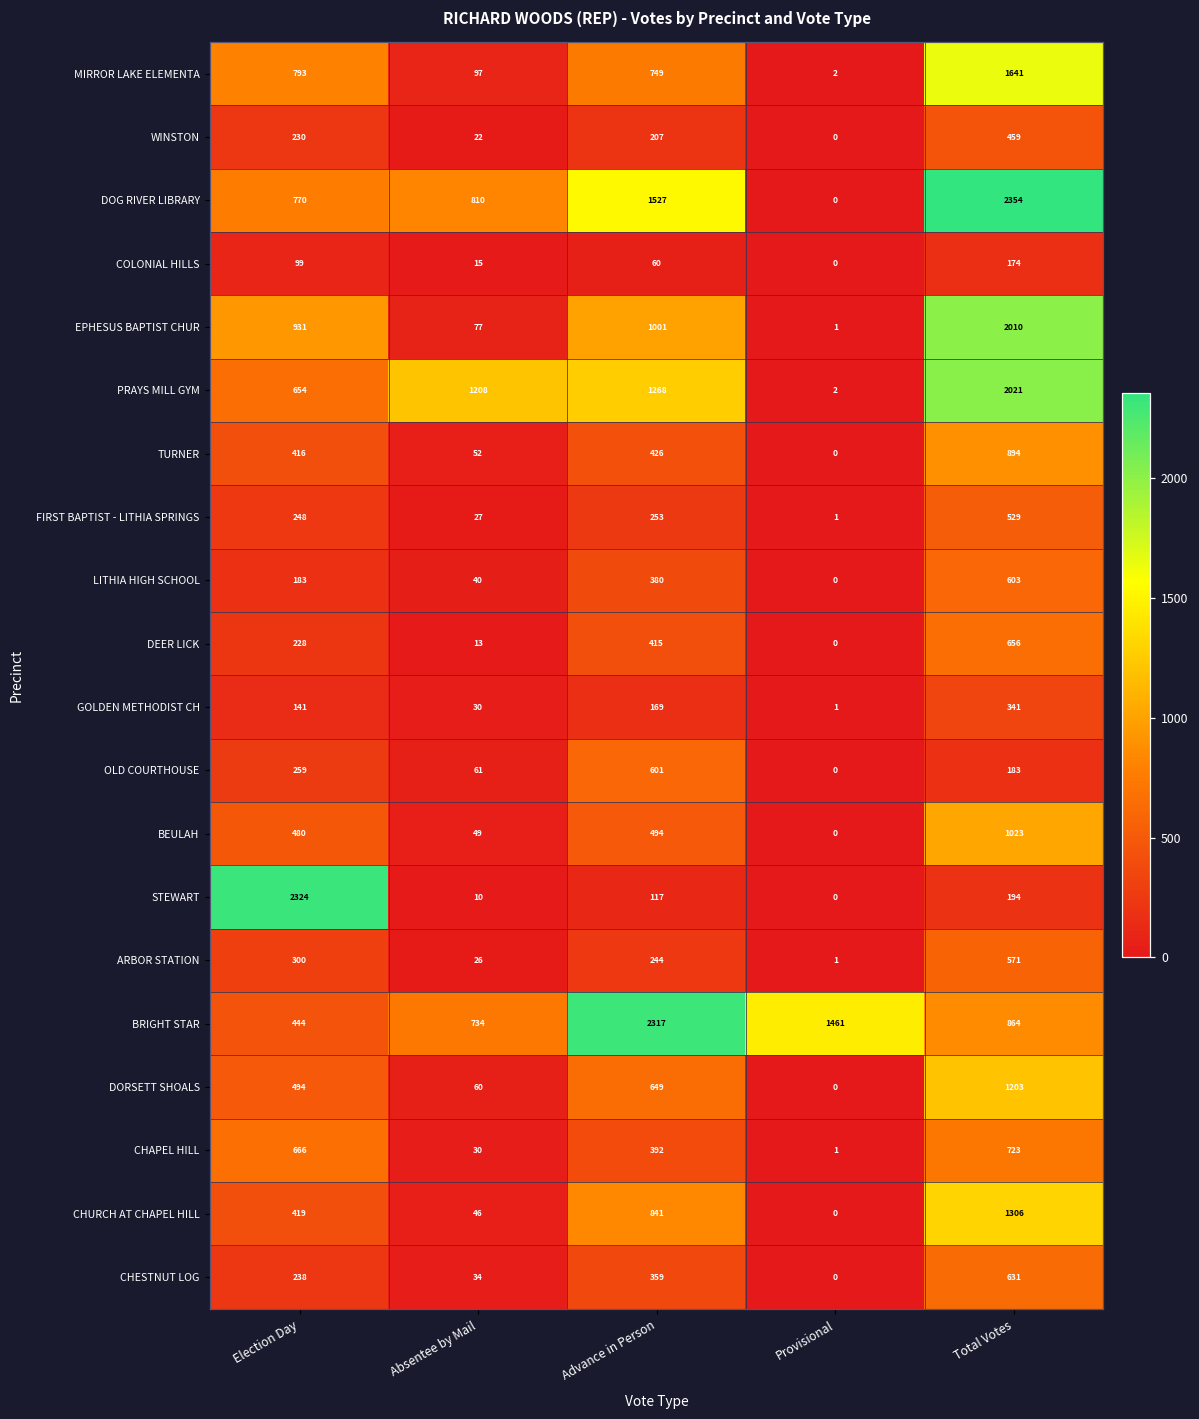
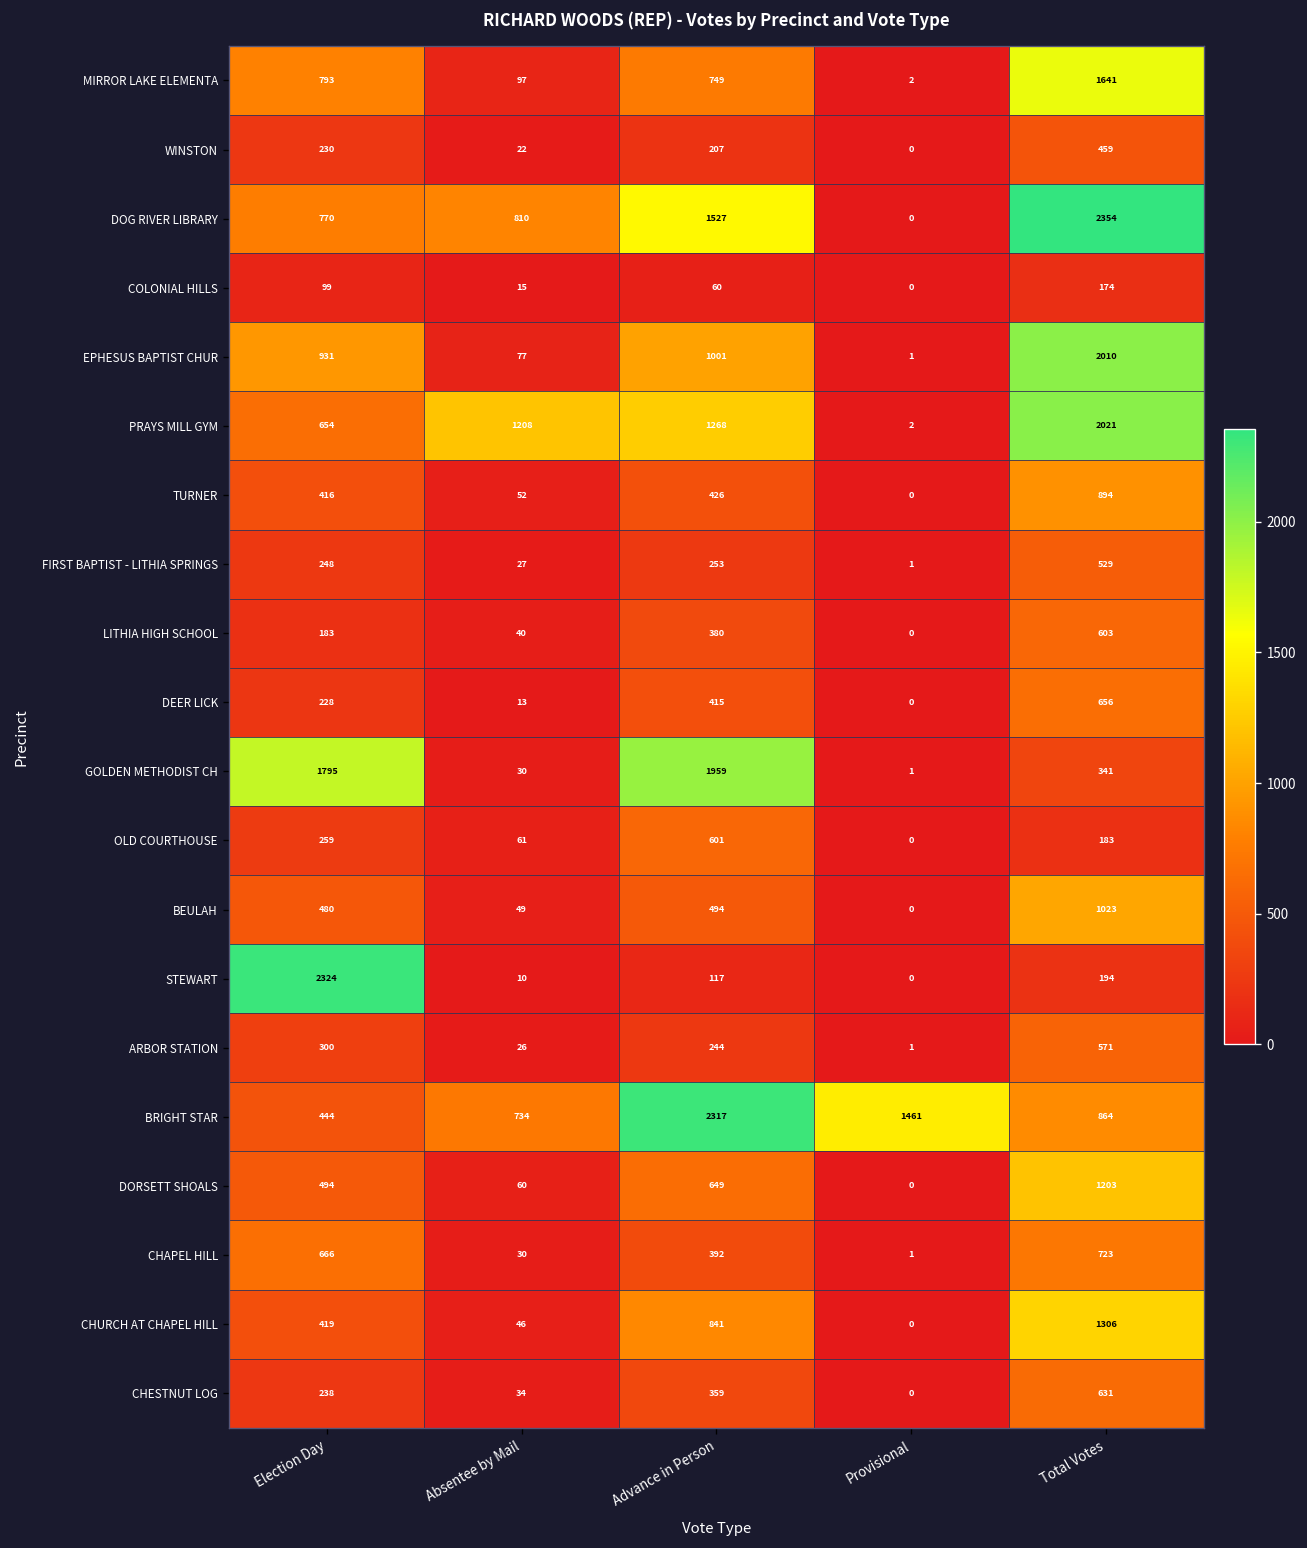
  {
    "MIRROR LAKE ELEMENTA": {
      "Election Day": 793,
      "Absentee by Mail": 97,
      "Advance in Person": 749,
      "Provisional": 2,
      "Total Votes": 1641
    },
    "WINSTON": {
      "Election Day": 230,
      "Absentee by Mail": 22,
      "Advance in Person": 207,
      "Provisional": 0,
      "Total Votes": 459
    },
    "DOG RIVER LIBRARY": {
      "Election Day": 770,
      "Absentee by Mail": 810,
      "Advance in Person": 1527,
      "Provisional": 0,
      "Total Votes": 2354
    },
    "COLONIAL HILLS": {
      "Election Day": 99,
      "Absentee by Mail": 15,
      "Advance in Person": 60,
      "Provisional": 0,
      "Total Votes": 174
    },
    "EPHESUS BAPTIST CHUR": {
      "Election Day": 931,
      "Absentee by Mail": 77,
      "Advance in Person": 1001,
      "Provisional": 1,
      "Total Votes": 2010
    },
    "PRAYS MILL GYM": {
      "Election Day": 654,
      "Absentee by Mail": 1208,
      "Advance in Person": 1268,
      "Provisional": 2,
      "Total Votes": 2021
    },
    "TURNER": {
      "Election Day": 416,
      "Absentee by Mail": 52,
      "Advance in Person": 426,
      "Provisional": 0,
      "Total Votes": 894
    },
    "FIRST BAPTIST - LITHIA SPRINGS": {
      "Election Day": 248,
      "Absentee by Mail": 27,
      "Advance in Person": 253,
      "Provisional": 1,
      "Total Votes": 529
    },
    "LITHIA HIGH SCHOOL": {
      "Election Day": 183,
      "Absentee by Mail": 40,
      "Advance in Person": 380,
      "Provisional": 0,
      "Total Votes": 603
    },
    "DEER LICK": {
      "Election Day": 228,
      "Absentee by Mail": 13,
      "Advance in Person": 415,
      "Provisional": 0,
      "Total Votes": 656
    },
    "GOLDEN METHODIST CH": {
-     "Election Day": 141,
+     "Election Day": 1795,
      "Absentee by Mail": 30,
-     "Advance in Person": 169,
+     "Advance in Person": 1959,
      "Provisional": 1,
      "Total Votes": 341
    },
    "OLD COURTHOUSE": {
      "Election Day": 259,
      "Absentee by Mail": 61,
      "Advance in Person": 601,
      "Provisional": 0,
      "Total Votes": 183
    },
    "BEULAH": {
      "Election Day": 480,
      "Absentee by Mail": 49,
      "Advance in Person": 494,
      "Provisional": 0,
      "Total Votes": 1023
    },
    "STEWART": {
      "Election Day": 2324,
      "Absentee by Mail": 10,
      "Advance in Person": 117,
      "Provisional": 0,
      "Total Votes": 194
    },
    "ARBOR STATION": {
      "Election Day": 300,
      "Absentee by Mail": 26,
      "Advance in Person": 244,
      "Provisional": 1,
      "Total Votes": 571
    },
    "BRIGHT STAR": {
      "Election Day": 444,
      "Absentee by Mail": 734,
      "Advance in Person": 2317,
      "Provisional": 1461,
      "Total Votes": 864
    },
    "DORSETT SHOALS": {
      "Election Day": 494,
      "Absentee by Mail": 60,
      "Advance in Person": 649,
      "Provisional": 0,
      "Total Votes": 1203
    },
    "CHAPEL HILL": {
      "Election Day": 666,
      "Absentee by Mail": 30,
      "Advance in Person": 392,
      "Provisional": 1,
      "Total Votes": 723
    },
    "CHURCH AT CHAPEL HILL": {
      "Election Day": 419,
      "Absentee by Mail": 46,
      "Advance in Person": 841,
      "Provisional": 0,
      "Total Votes": 1306
    },
    "CHESTNUT LOG": {
      "Election Day": 238,
      "Absentee by Mail": 34,
      "Advance in Person": 359,
      "Provisional": 0,
      "Total Votes": 631
    }
  }
